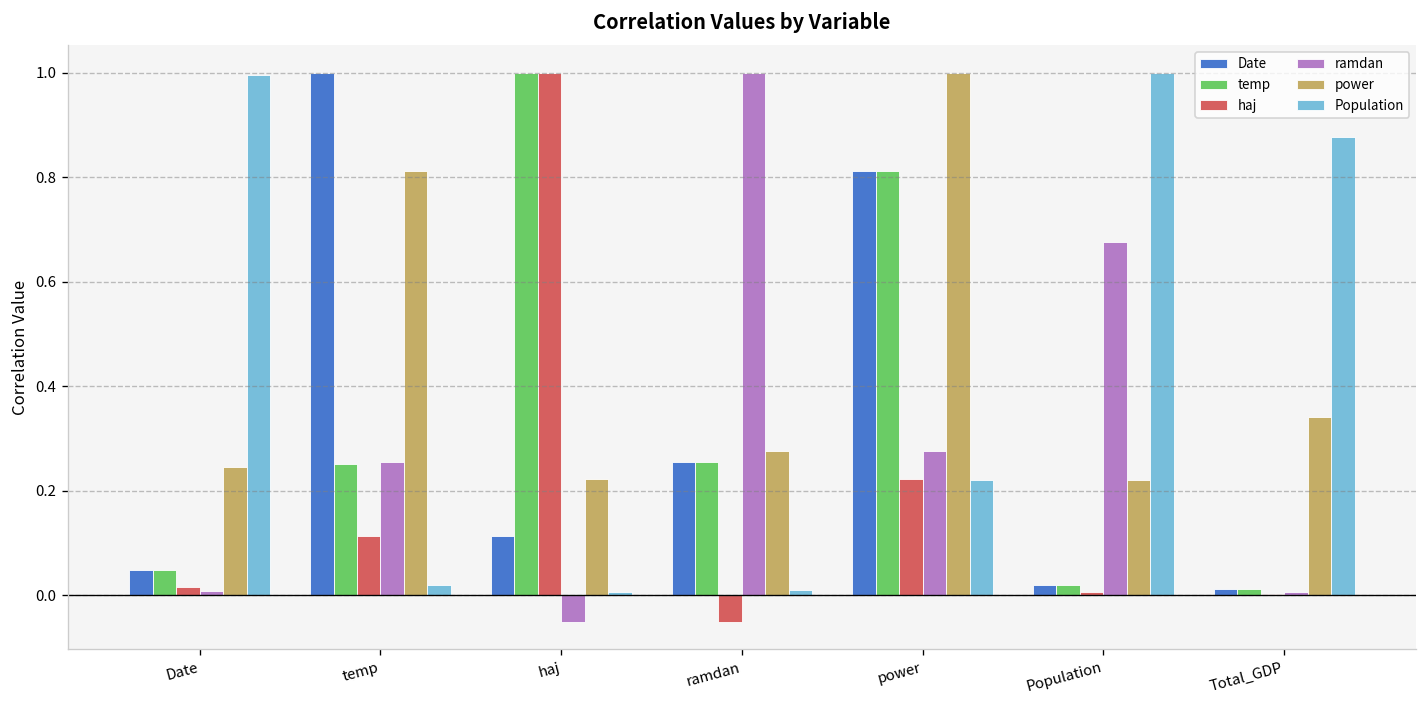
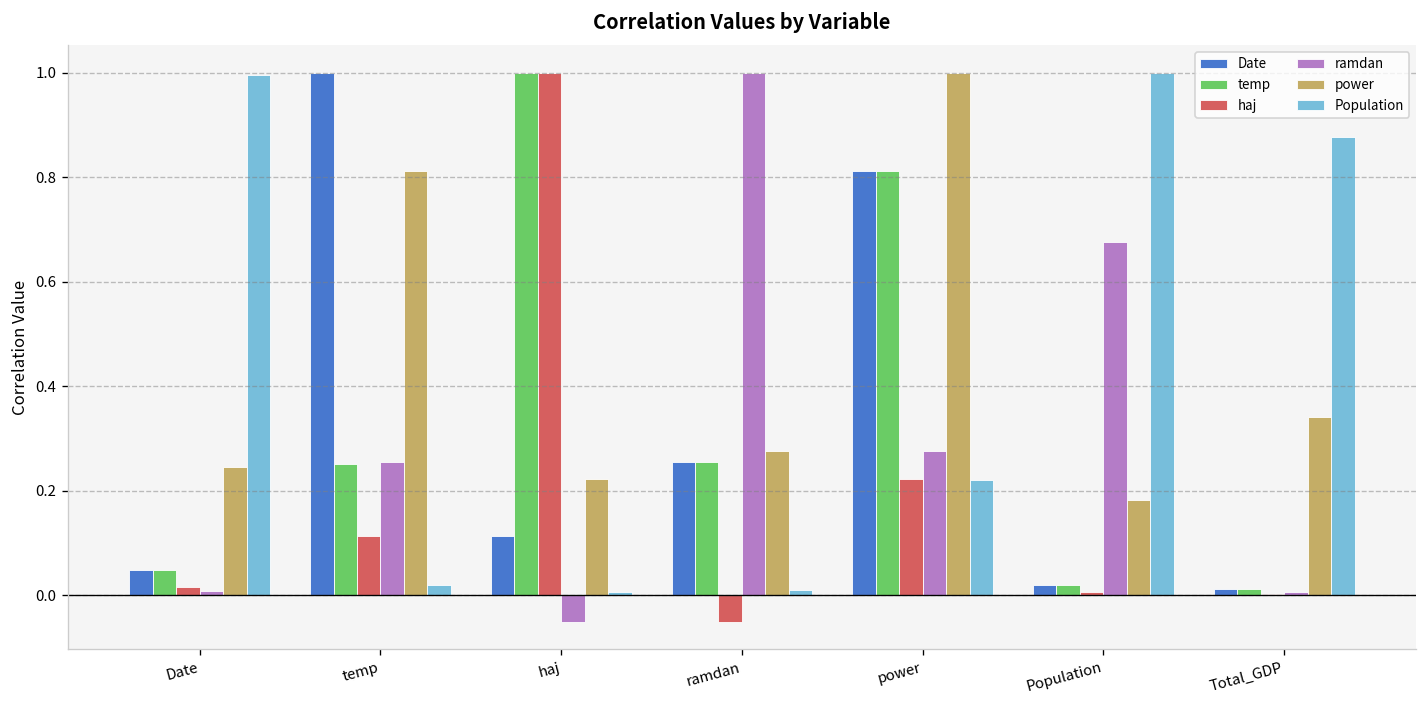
  {
    "Date": {
      "Date": 0.05,
      "temp": 1.00,
      "haj": 0.11,
      "ramdan": 0.26,
      "power": 0.81,
      "Population": 0.02,
      "Total_GDP": 0.01
    },
    "temp": {
      "Date": 0.05,
      "temp": 0.25,
      "haj": 1.00,
      "ramdan": 0.26,
      "power": 0.81,
      "Population": 0.02,
      "Total_GDP": 0.01
    },
    "haj": {
      "Date": 0.02,
      "temp": 0.11,
      "haj": 1.00,
      "ramdan": -0.05,
      "power": 0.22
    },
    "ramdan": {
      "Date": 0.01,
      "temp": 0.26,
      "haj": -0.05,
      "ramdan": 1.00,
      "power": 0.28,
      "Population": 0.68
    },
    "power": {
      "Date": 0.25,
      "temp": 0.81,
      "haj": 0.22,
      "ramdan": 0.28,
      "power": 1.00,
-     "Population": 0.22,
+     "Population": 0.18,
      "Total_GDP": 0.34
    },
    "Population": {
      "Date": 1.00,
      "temp": 0.02,
      "ramdan": 0.01,
      "power": 0.22,
      "Population": 1.00,
      "Total_GDP": 0.88
    }
  }
